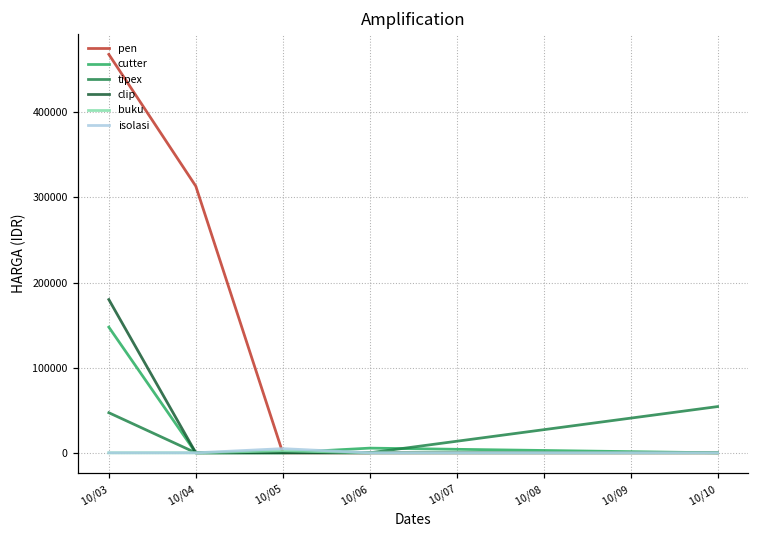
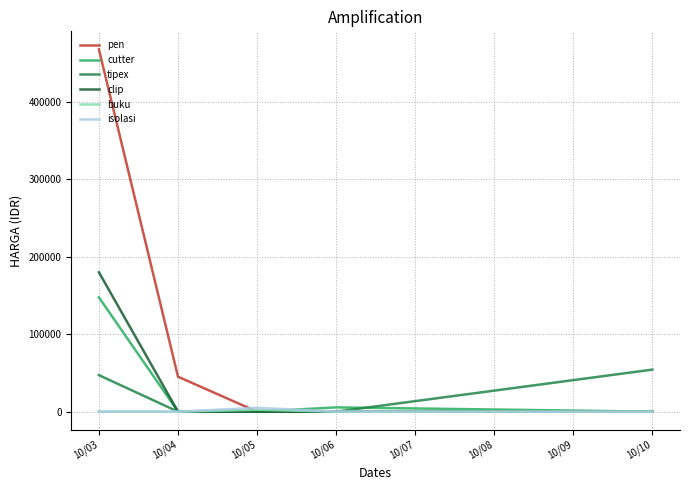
  {
    "pen": {
      "10/03": 470000,
-     "10/04": 310000
+     "10/04": 50000
    }
  }
